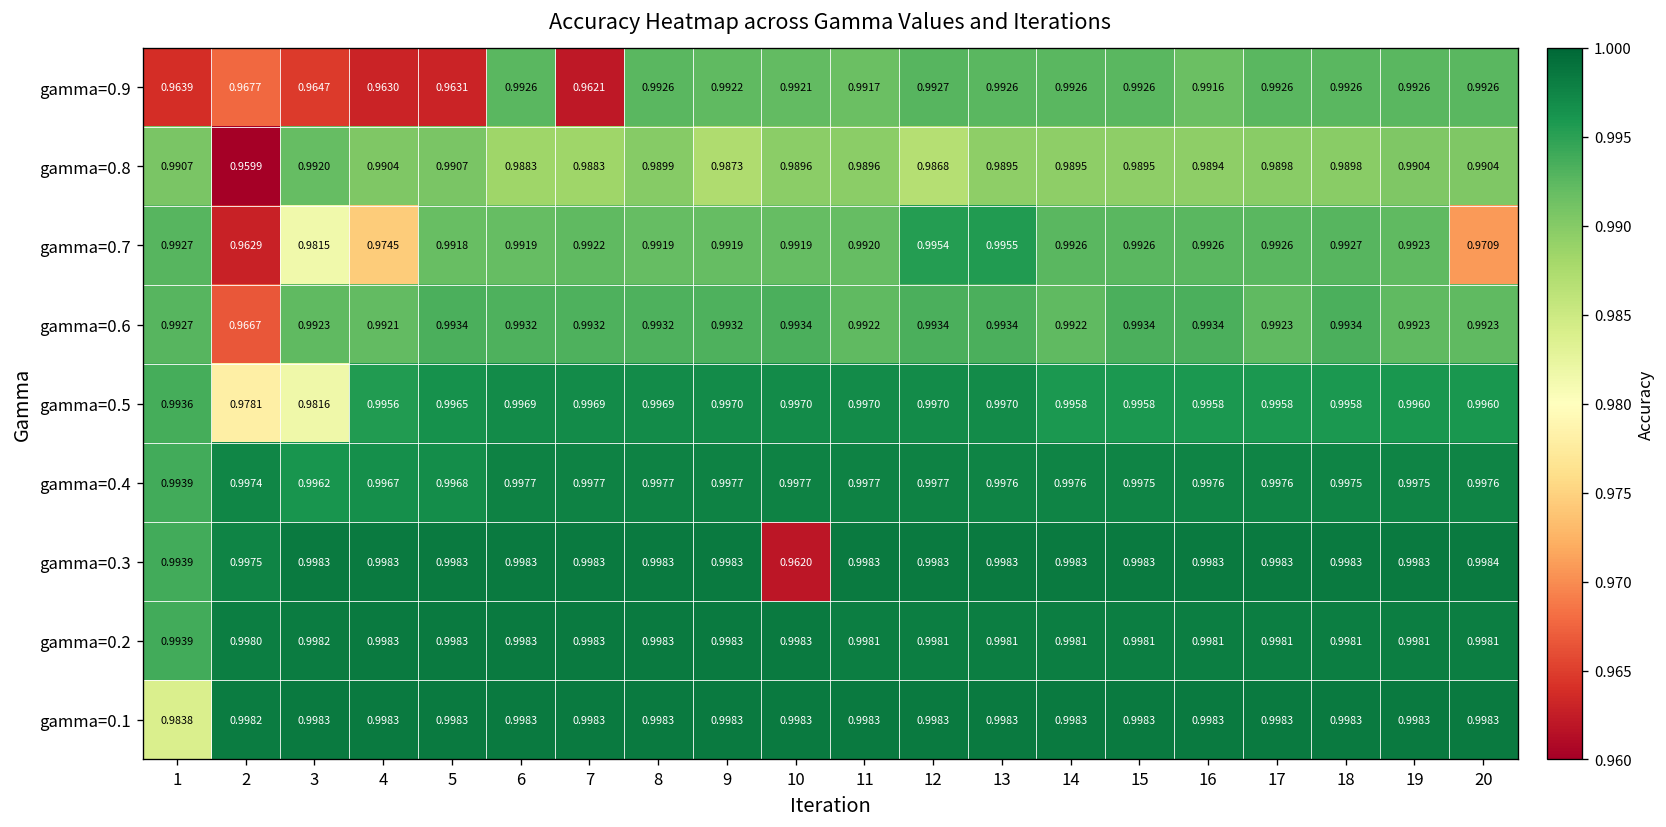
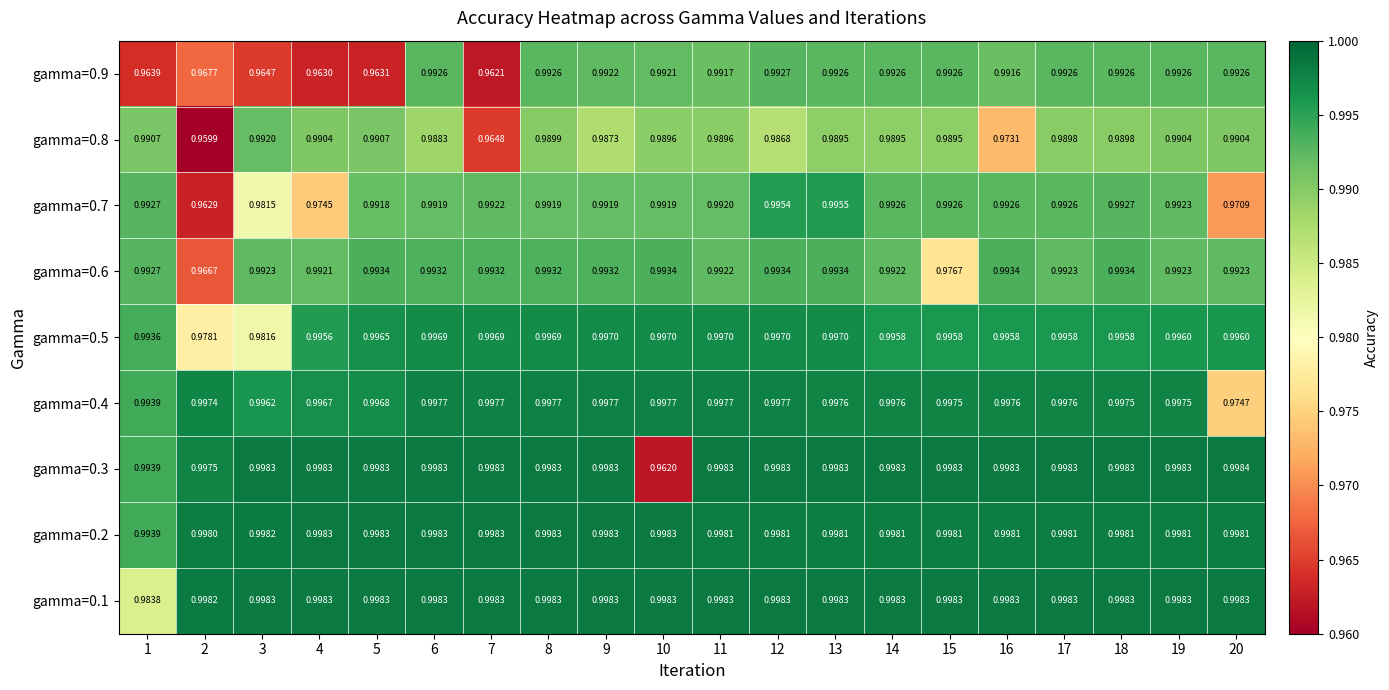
  {
    "gamma=0.9": {
      "1": 0.9639,
      "2": 0.9677,
      "3": 0.9647,
      "4": 0.9630,
      "5": 0.9631,
      "6": 0.9926,
      "7": 0.9621,
      "8": 0.9926,
      "9": 0.9922,
      "10": 0.9921,
      "11": 0.9917,
      "12": 0.9927,
      "13": 0.9926,
      "14": 0.9926,
      "15": 0.9926,
      "16": 0.9916,
      "17": 0.9926,
      "18": 0.9926,
      "19": 0.9926,
      "20": 0.9926
    },
    "gamma=0.8": {
      "1": 0.9907,
      "2": 0.9599,
      "3": 0.9920,
      "4": 0.9904,
      "5": 0.9907,
      "6": 0.9883,
-     "7": 0.9883,
+     "7": 0.9648,
      "8": 0.9899,
      "9": 0.9873,
      "10": 0.9896,
      "11": 0.9896,
      "12": 0.9868,
      "13": 0.9895,
      "14": 0.9895,
      "15": 0.9895,
-     "16": 0.9894,
+     "16": 0.9731,
      "17": 0.9898,
      "18": 0.9898,
      "19": 0.9904,
      "20": 0.9904
    },
    "gamma=0.7": {
      "1": 0.9927,
      "2": 0.9629,
      "3": 0.9815,
      "4": 0.9745,
      "5": 0.9918,
      "6": 0.9919,
      "7": 0.9922,
      "8": 0.9919,
      "9": 0.9919,
      "10": 0.9919,
      "11": 0.9920,
      "12": 0.9954,
      "13": 0.9955,
      "14": 0.9926,
      "15": 0.9926,
      "16": 0.9926,
      "17": 0.9926,
      "18": 0.9927,
      "19": 0.9923,
      "20": 0.9709
    },
    "gamma=0.6": {
      "1": 0.9927,
      "2": 0.9667,
      "3": 0.9923,
      "4": 0.9921,
      "5": 0.9934,
      "6": 0.9932,
      "7": 0.9932,
      "8": 0.9932,
      "9": 0.9932,
      "10": 0.9934,
      "11": 0.9922,
      "12": 0.9934,
      "13": 0.9934,
      "14": 0.9922,
-     "15": 0.9934,
+     "15": 0.9767,
      "16": 0.9934,
      "17": 0.9923,
      "18": 0.9934,
      "19": 0.9923,
      "20": 0.9923
    },
    "gamma=0.5": {
      "1": 0.9936,
      "2": 0.9781,
      "3": 0.9816,
      "4": 0.9956,
      "5": 0.9965,
      "6": 0.9969,
      "7": 0.9969,
      "8": 0.9969,
      "9": 0.9970,
      "10": 0.9970,
      "11": 0.9970,
      "12": 0.9970,
      "13": 0.9970,
      "14": 0.9958,
      "15": 0.9958,
      "16": 0.9958,
      "17": 0.9958,
      "18": 0.9958,
      "19": 0.9960,
      "20": 0.9960
    },
    "gamma=0.4": {
      "1": 0.9939,
      "2": 0.9974,
      "3": 0.9962,
      "4": 0.9967,
      "5": 0.9968,
      "6": 0.9977,
      "7": 0.9977,
      "8": 0.9977,
      "9": 0.9977,
      "10": 0.9977,
      "11": 0.9977,
      "12": 0.9977,
      "13": 0.9976,
      "14": 0.9976,
      "15": 0.9975,
      "16": 0.9976,
      "17": 0.9976,
      "18": 0.9975,
      "19": 0.9975,
-     "20": 0.9976
+     "20": 0.9747
    },
    "gamma=0.3": {
      "1": 0.9939,
      "2": 0.9975,
      "3": 0.9983,
      "4": 0.9983,
      "5": 0.9983,
      "6": 0.9983,
      "7": 0.9983,
      "8": 0.9983,
      "9": 0.9983,
      "10": 0.9620,
      "11": 0.9983,
      "12": 0.9983,
      "13": 0.9983,
      "14": 0.9983,
      "15": 0.9983,
      "16": 0.9983,
      "17": 0.9983,
      "18": 0.9983,
      "19": 0.9983,
      "20": 0.9984
    },
    "gamma=0.2": {
      "1": 0.9939,
      "2": 0.9980,
      "3": 0.9982,
      "4": 0.9983,
      "5": 0.9983,
      "6": 0.9983,
      "7": 0.9983,
      "8": 0.9983,
      "9": 0.9983,
      "10": 0.9983,
      "11": 0.9981,
      "12": 0.9981,
      "13": 0.9981,
      "14": 0.9981,
      "15": 0.9981,
      "16": 0.9981,
      "17": 0.9981,
      "18": 0.9981,
      "19": 0.9981,
      "20": 0.9981
    },
    "gamma=0.1": {
      "1": 0.9838,
      "2": 0.9982,
      "3": 0.9983,
      "4": 0.9983,
      "5": 0.9983,
      "6": 0.9983,
      "7": 0.9983,
      "8": 0.9983,
      "9": 0.9983,
      "10": 0.9983,
      "11": 0.9983,
      "12": 0.9983,
      "13": 0.9983,
      "14": 0.9983,
      "15": 0.9983,
      "16": 0.9983,
      "17": 0.9983,
      "18": 0.9983,
      "19": 0.9983,
      "20": 0.9983
    }
  }
